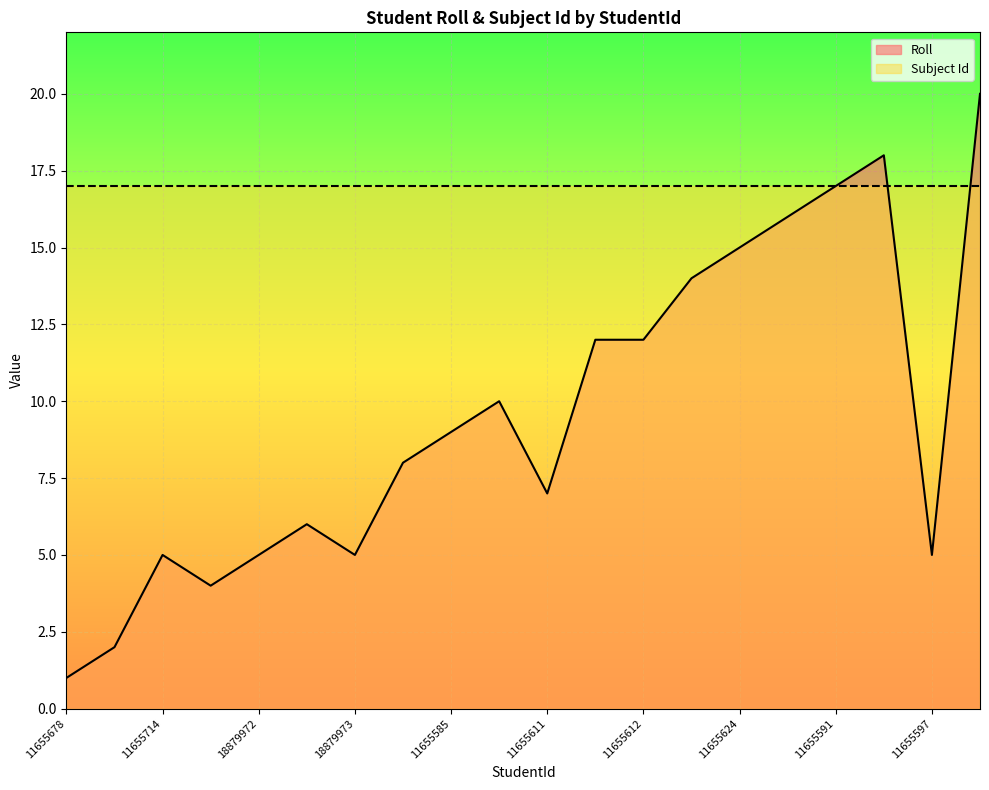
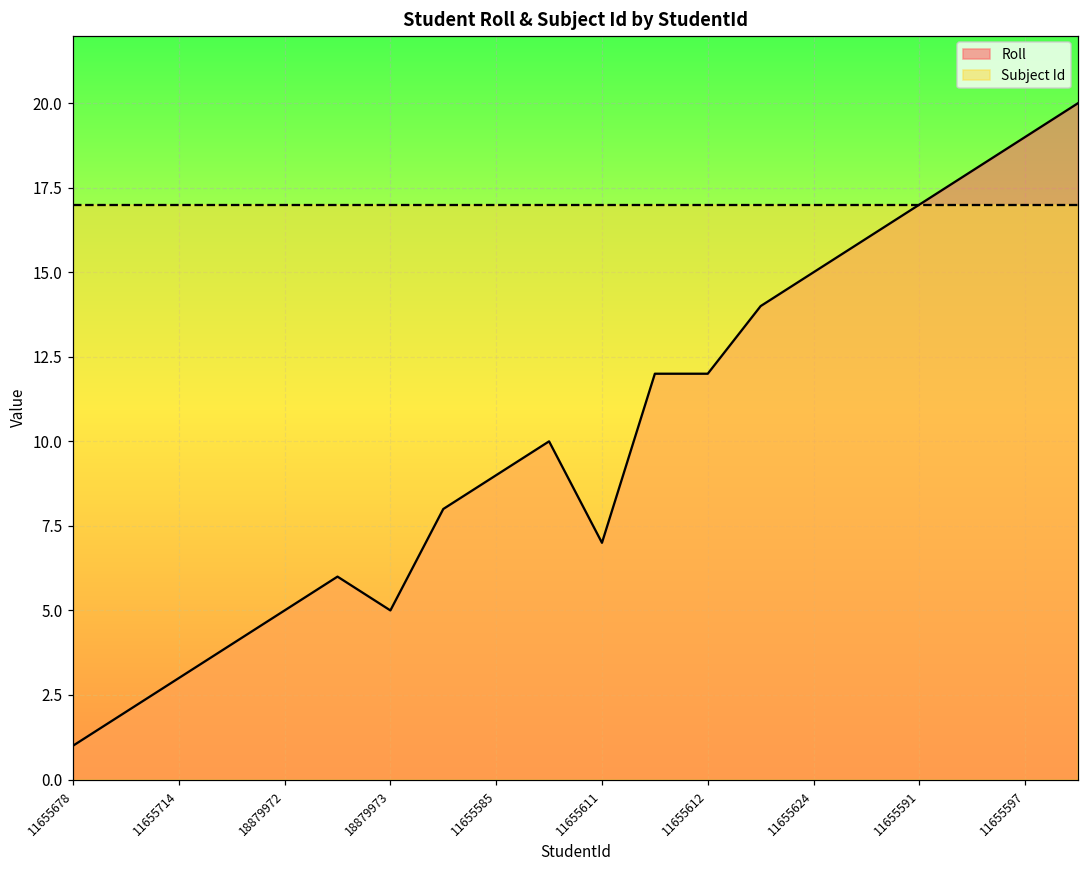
  {
    "Roll": {
      "11655678": 1,
-     "11655714": 5,
+     "11655714": 3,
      "18879972": 5,
      "18879973": 5,
      "11655585": 9,
      "11655611": 7,
      "11655612": 12,
      "11655624": 15,
-     "11655597": 5
+     "11655597": 19
    },
    "Subject Id": {
      "11655678": 17,
      "11655714": 17,
      "18879972": 17,
      "18879973": 17,
      "11655585": 17,
      "11655611": 17,
      "11655612": 17,
      "11655624": 17,
      "11655597": 17
    }
  }
